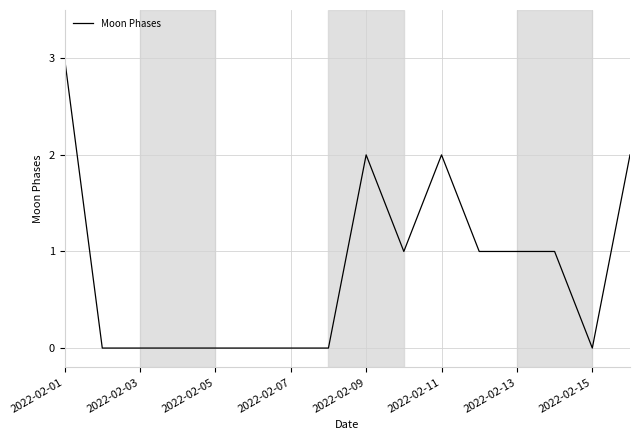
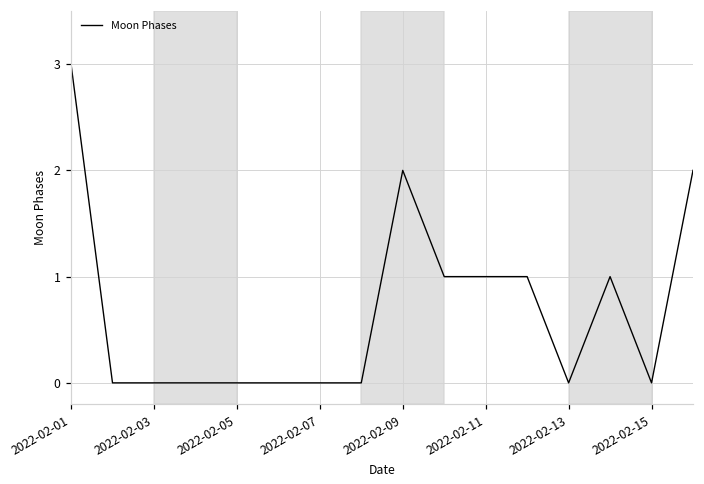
  {
    "2022-02-01": 3,
    "2022-02-03": 0,
    "2022-02-05": 0,
    "2022-02-07": 0,
    "2022-02-09": 2,
-   "2022-02-11": 2,
-   "2022-02-13": 1,
+   "2022-02-11": 1,
+   "2022-02-13": 0,
    "2022-02-15": 0
  }
